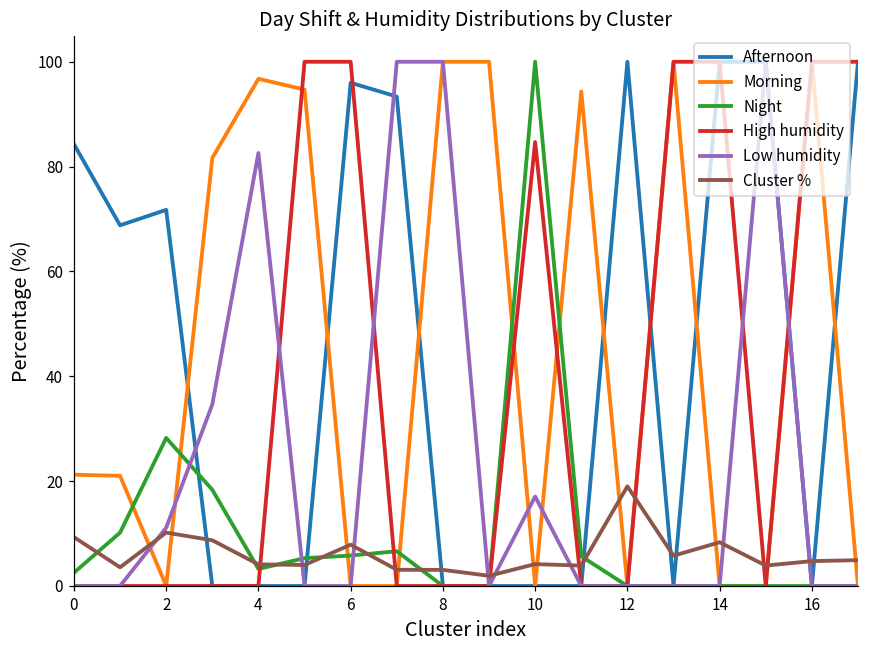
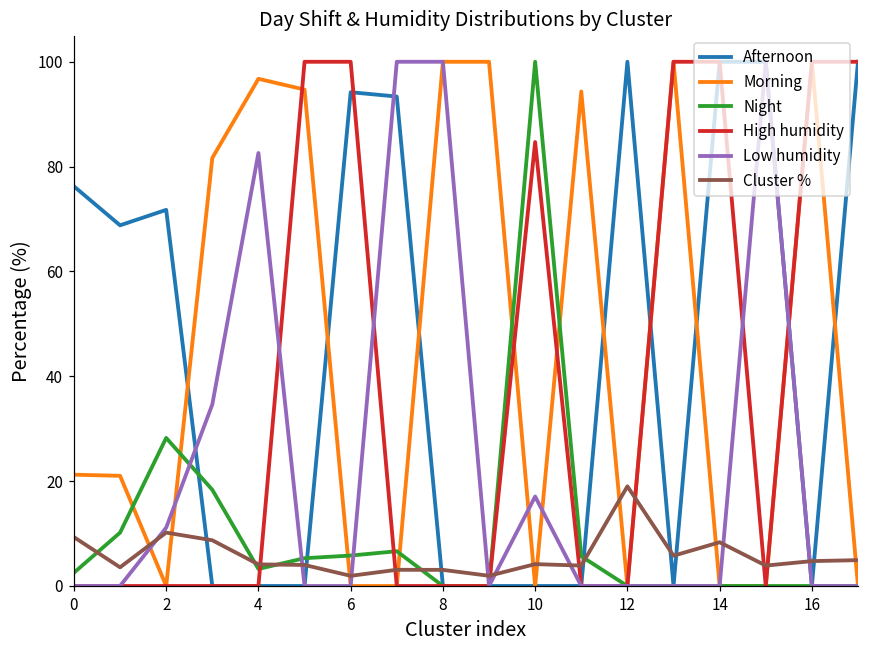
  {
    "Afternoon": {
-     "0": 84,
+     "0": 76,
      "2": 72,
-     "6": 96,
+     "6": 94,
      "12": 100
    },
    "Morning": {
      "0": 21,
      "4": 97
    },
    "Night": {
      "0": 3,
      "2": 28,
      "4": 3,
      "6": 6,
      "10": 100
    },
    "High humidity": {
      "6": 100,
      "10": 85
    },
    "Low humidity": {
      "2": 11,
      "4": 83,
      "10": 17
    },
    "Cluster %": {
      "0": 9,
      "2": 10,
      "4": 4,
-     "6": 8,
+     "6": 2,
      "8": 3,
      "10": 4,
      "12": 19,
      "14": 8,
      "16": 5
    }
  }
